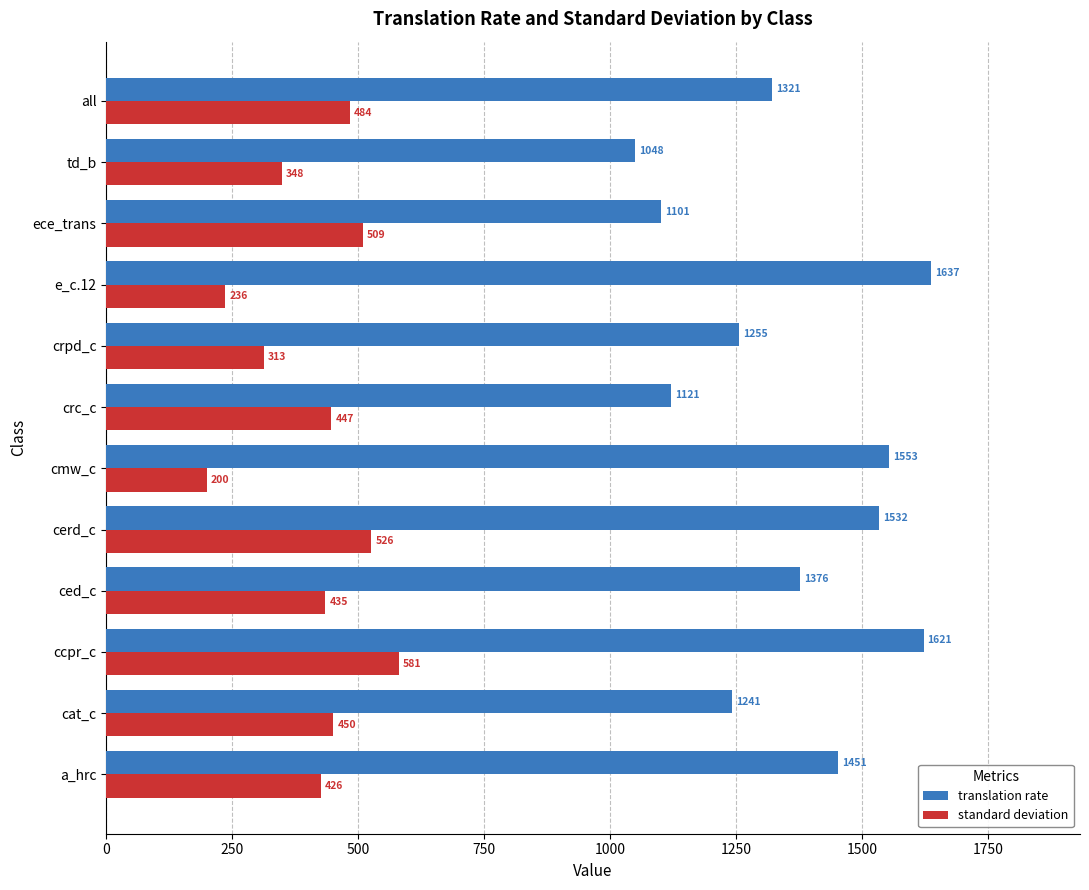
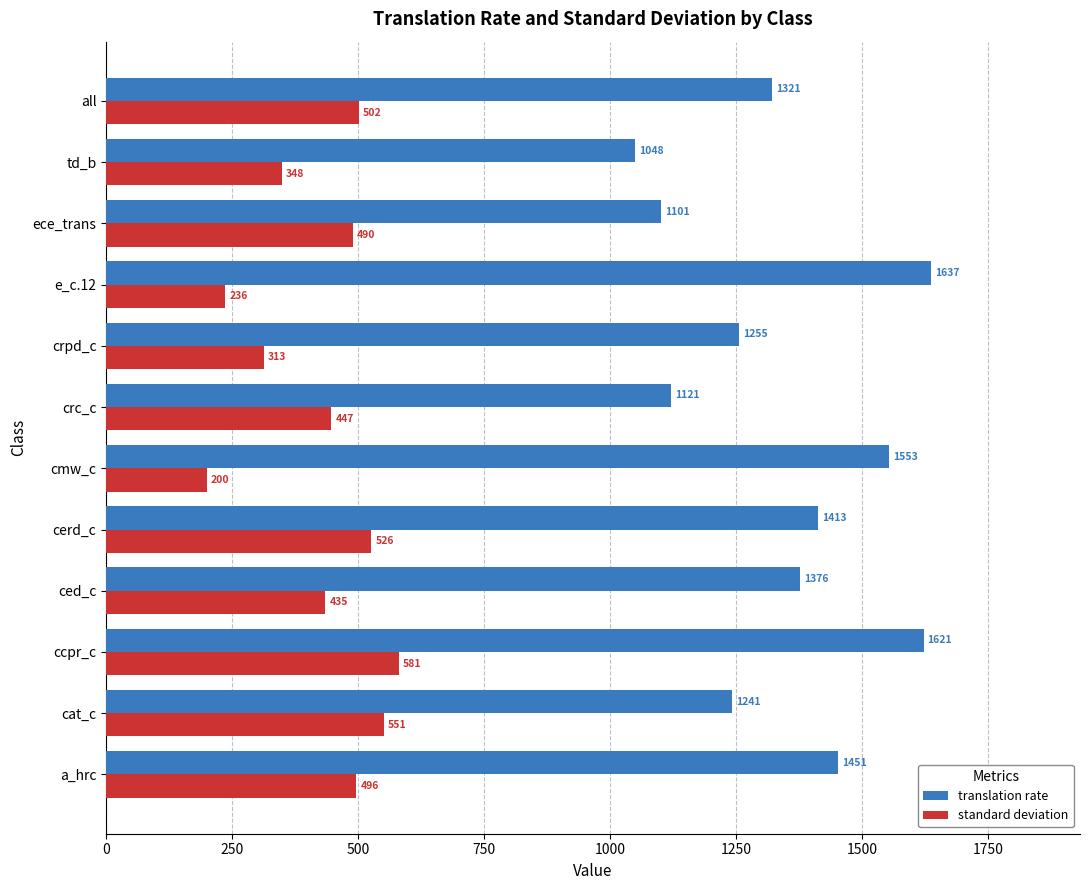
  {
    "translation rate": {
      "all": 1321,
      "td_b": 1048,
      "ece_trans": 1101,
      "e_c.12": 1637,
      "crpd_c": 1255,
      "crc_c": 1121,
      "cmw_c": 1553,
-     "cerd_c": 1532,
+     "cerd_c": 1413,
      "ced_c": 1376,
      "ccpr_c": 1621,
      "cat_c": 1241,
      "a_hrc": 1451
    },
    "standard deviation": {
-     "all": 484,
+     "all": 502,
      "td_b": 348,
-     "ece_trans": 509,
+     "ece_trans": 490,
      "e_c.12": 236,
      "crpd_c": 313,
      "crc_c": 447,
      "cmw_c": 200,
      "cerd_c": 526,
      "ced_c": 435,
      "ccpr_c": 581,
-     "cat_c": 450,
-     "a_hrc": 426
+     "cat_c": 551,
+     "a_hrc": 496
    }
  }
